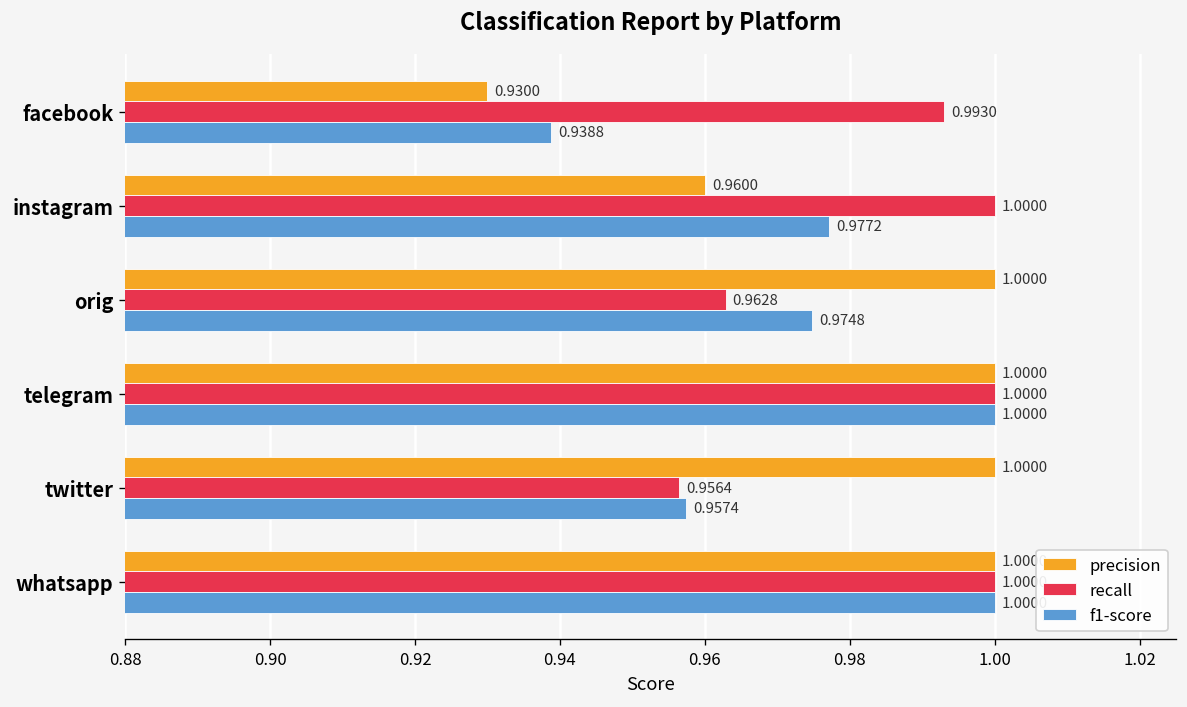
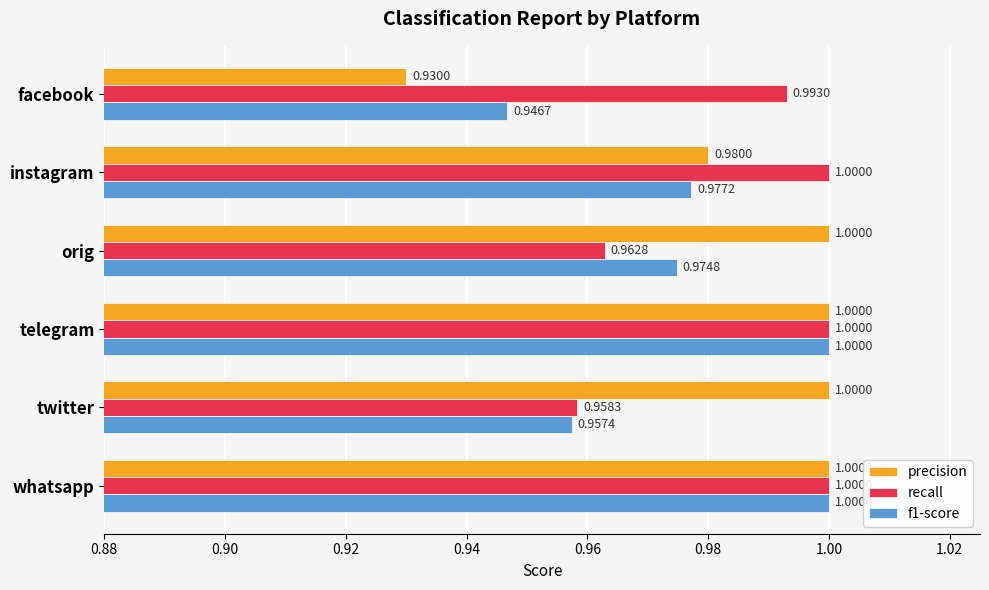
  {
    "precision": {
      "facebook": 0.9300,
-     "instagram": 0.9600,
+     "instagram": 0.9800,
      "orig": 1.0000,
      "telegram": 1.0000,
      "twitter": 1.0000
    },
    "recall": {
      "facebook": 0.9930,
      "instagram": 1.0000,
      "orig": 0.9628,
      "telegram": 1.0000,
-     "twitter": 0.9564
+     "twitter": 0.9583
    },
    "f1-score": {
-     "facebook": 0.9388,
+     "facebook": 0.9467,
      "instagram": 0.9772,
      "orig": 0.9748,
      "telegram": 1.0000,
      "twitter": 0.9574
    }
  }
